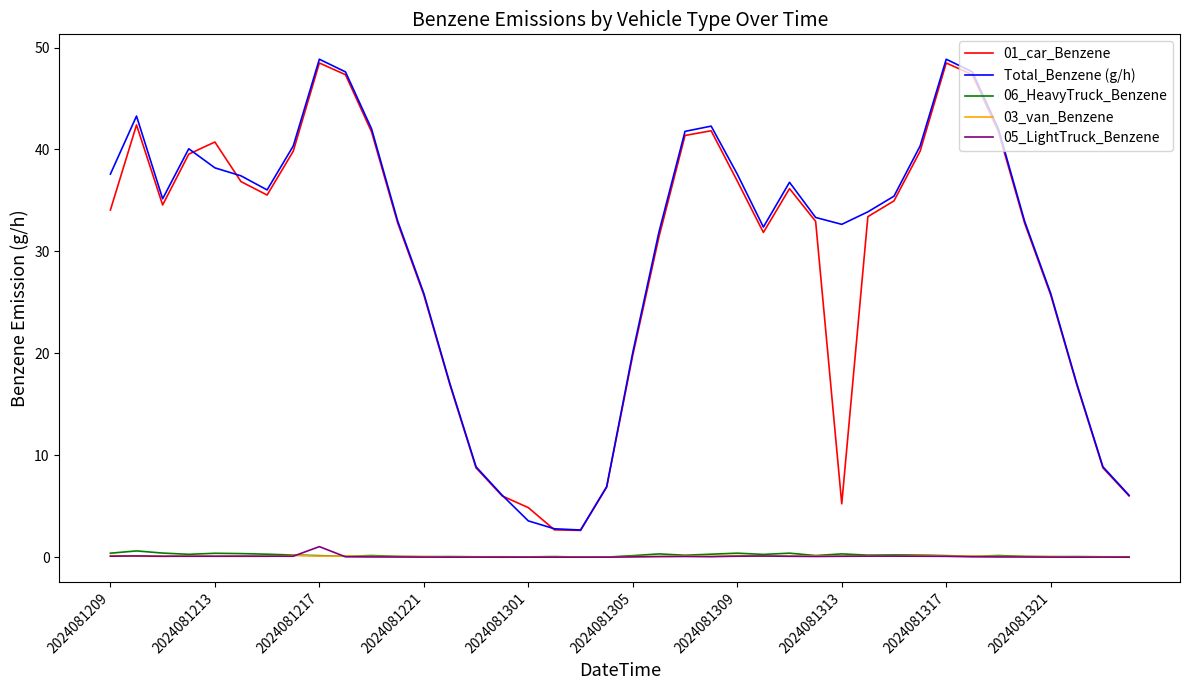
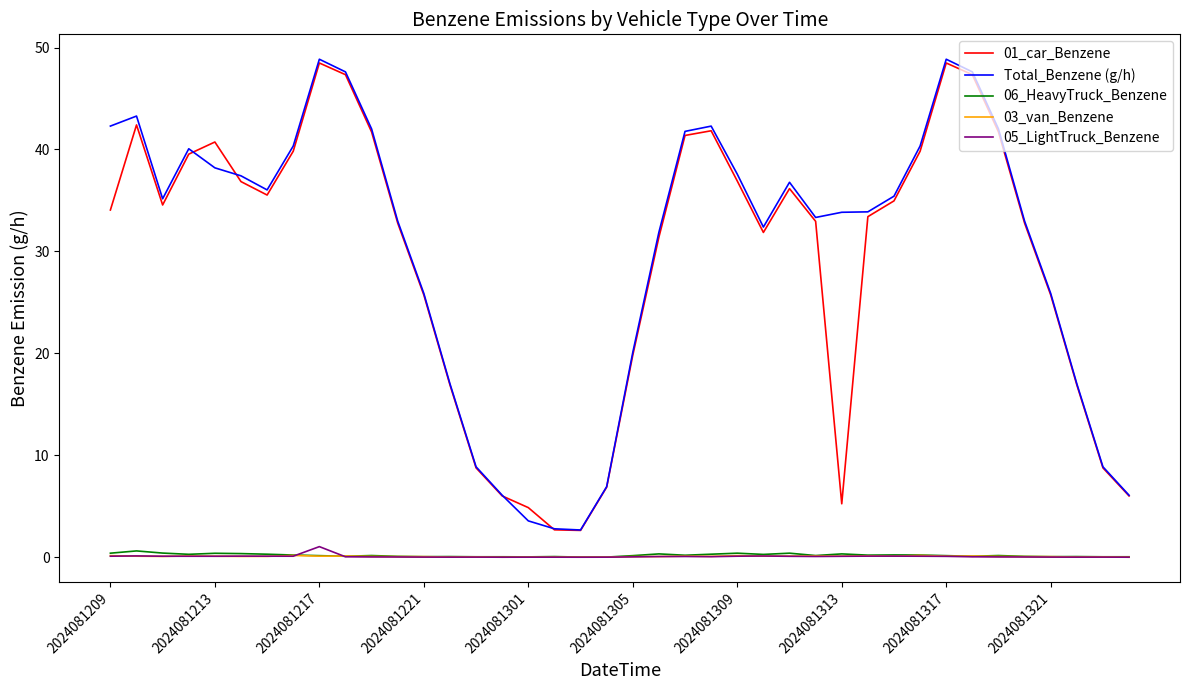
  {
    "01_car_Benzene": {
      "2024081209": 34.1,
      "2024081213": 40.7,
      "2024081217": 48.5,
      "2024081301": 4.9,
      "2024081305": 19.8,
      "2024081309": 36.9,
      "2024081313": 5.2,
      "2024081317": 48.5
    },
    "Total_Benzene (g/h)": {
-     "2024081209": 37.6,
+     "2024081209": 42.3,
      "2024081213": 38.2,
      "2024081217": 48.9,
      "2024081301": 3.6,
      "2024081305": 20.1,
      "2024081309": 37.6,
-     "2024081313": 32.7,
+     "2024081313": 33.8,
      "2024081317": 48.9
    },
    "06_HeavyTruck_Benzene": {
      "2024081213": 0.4
    },
    "05_LightTruck_Benzene": {
      "2024081217": 1.0
    }
  }
